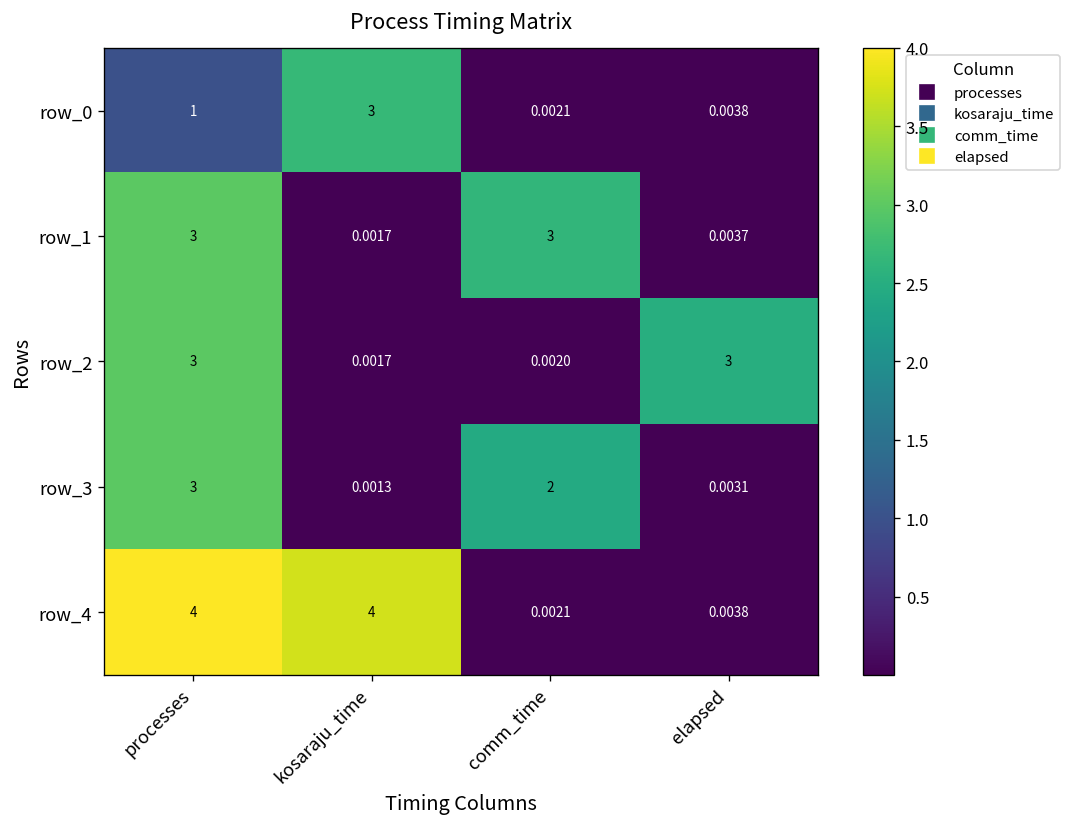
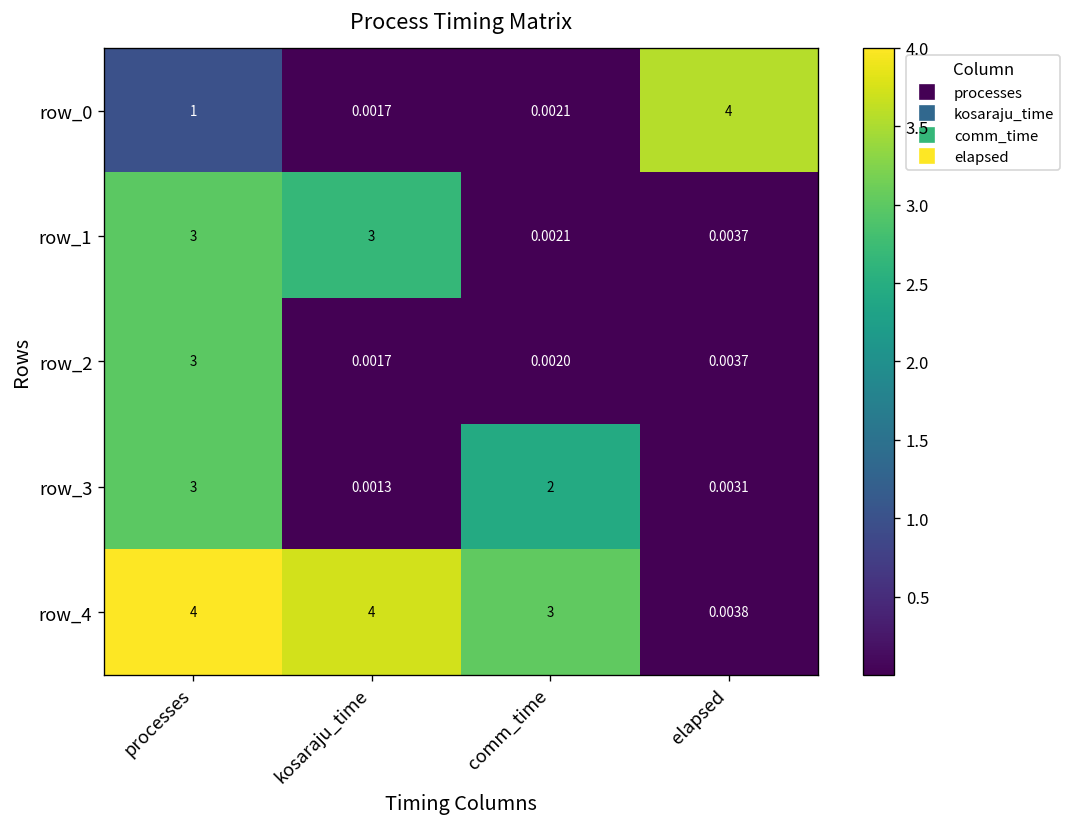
  {
    "row_0": {
      "processes": 1,
-     "kosaraju_time": 3,
+     "kosaraju_time": 0.0017,
      "comm_time": 0.0021,
-     "elapsed": 0.0038
+     "elapsed": 4
    },
    "row_1": {
      "processes": 3,
-     "kosaraju_time": 0.0017,
-     "comm_time": 3,
+     "kosaraju_time": 3,
+     "comm_time": 0.0021,
      "elapsed": 0.0037
    },
    "row_2": {
      "processes": 3,
      "kosaraju_time": 0.0017,
      "comm_time": 0.0020,
-     "elapsed": 3
+     "elapsed": 0.0037
    },
    "row_3": {
      "processes": 3,
      "kosaraju_time": 0.0013,
      "comm_time": 2,
      "elapsed": 0.0031
    },
    "row_4": {
      "processes": 4,
      "kosaraju_time": 4,
-     "comm_time": 0.0021,
+     "comm_time": 3,
      "elapsed": 0.0038
    }
  }
